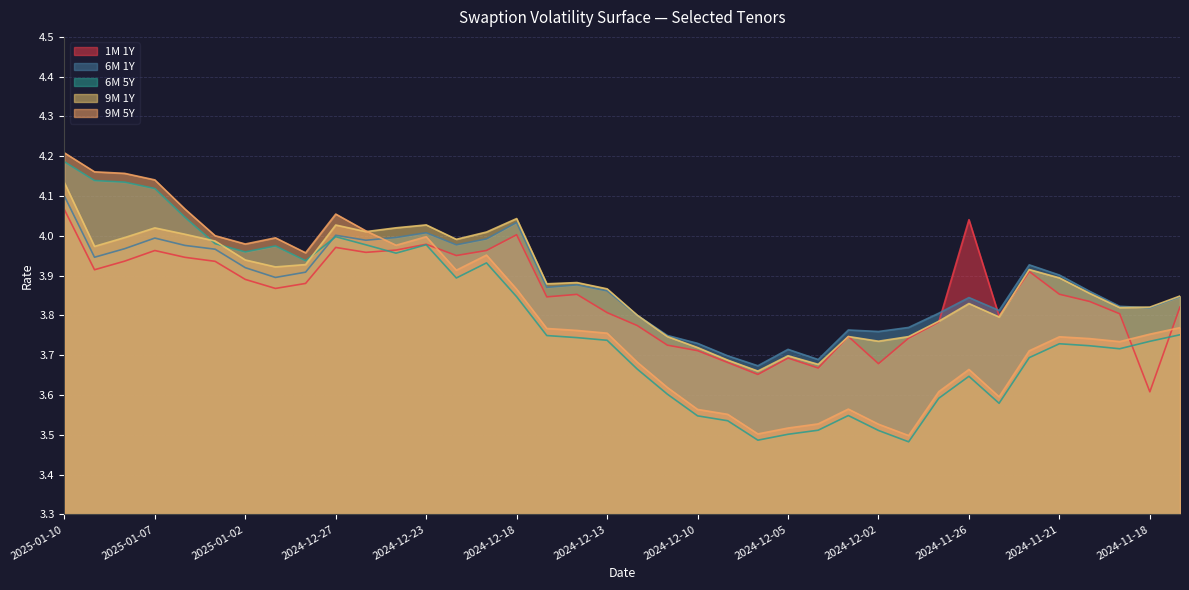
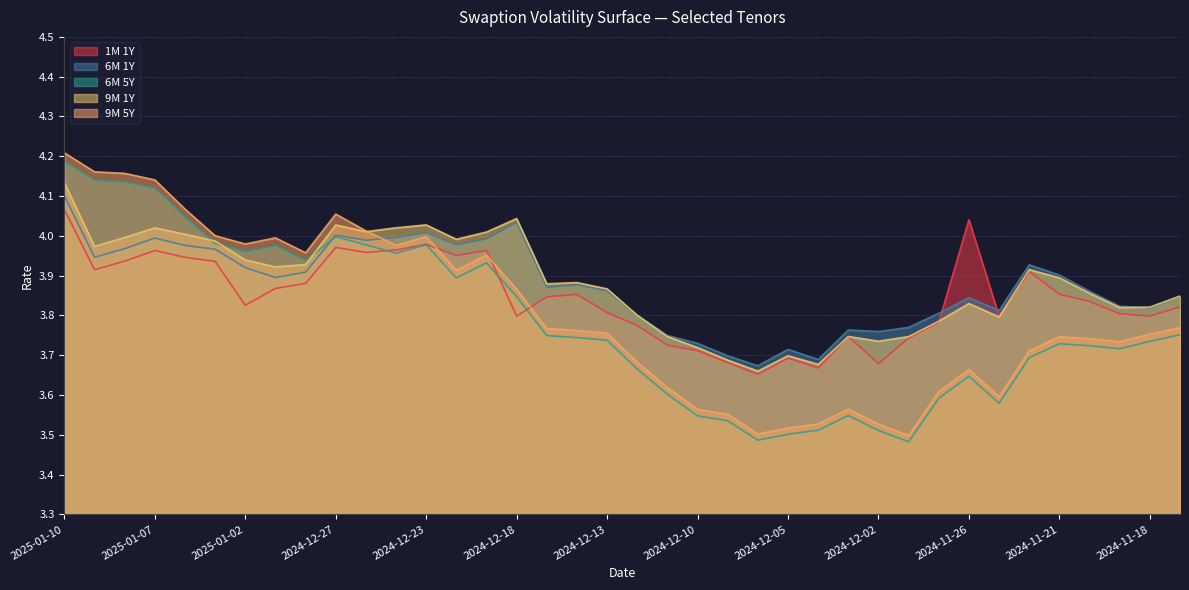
  {
    "1M 1Y": {
      "2025-01-10": 4.07,
      "2025-01-07": 3.96,
-     "2025-01-02": 3.89,
+     "2025-01-02": 3.83,
      "2024-12-27": 3.97,
-     "2024-12-18": 4.00,
+     "2024-12-18": 3.80,
      "2024-12-13": 3.81,
      "2024-12-10": 3.71,
      "2024-12-02": 3.68,
      "2024-11-26": 4.04,
      "2024-11-21": 3.85,
-     "2024-11-18": 3.61
+     "2024-11-18": 3.80
    }
  }
